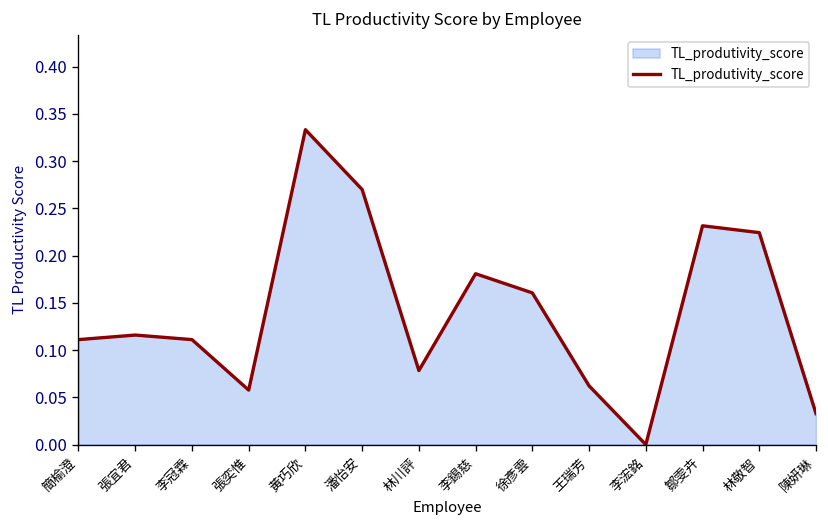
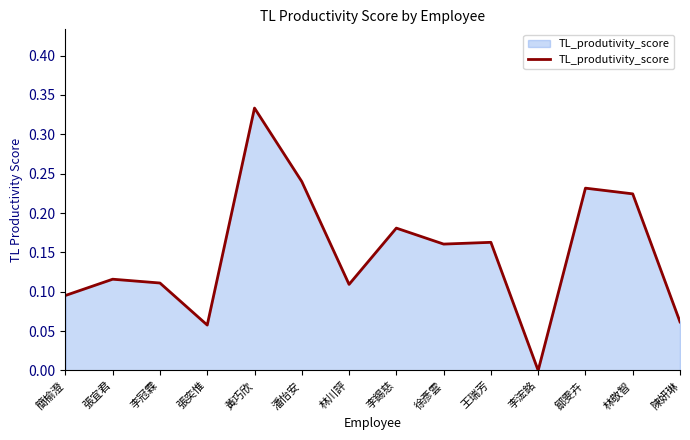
  {
-   "簡榆澄": 0.11,
+   "簡榆澄": 0.10,
    "張宜君": 0.12,
    "李冠霖": 0.11,
    "張奕惟": 0.06,
    "黃巧欣": 0.33,
-   "潘怡安": 0.27,
-   "林川評": 0.08,
+   "潘怡安": 0.24,
+   "林川評": 0.11,
    "李錫慈": 0.18,
    "徐彥雲": 0.16,
-   "王瑞芳": 0.06,
+   "王瑞芳": 0.16,
    "李浤銘": 0.00,
    "鄒雯卉": 0.23,
    "林敬智": 0.22,
-   "陳妍琳": 0.03
+   "陳妍琳": 0.06
  }
